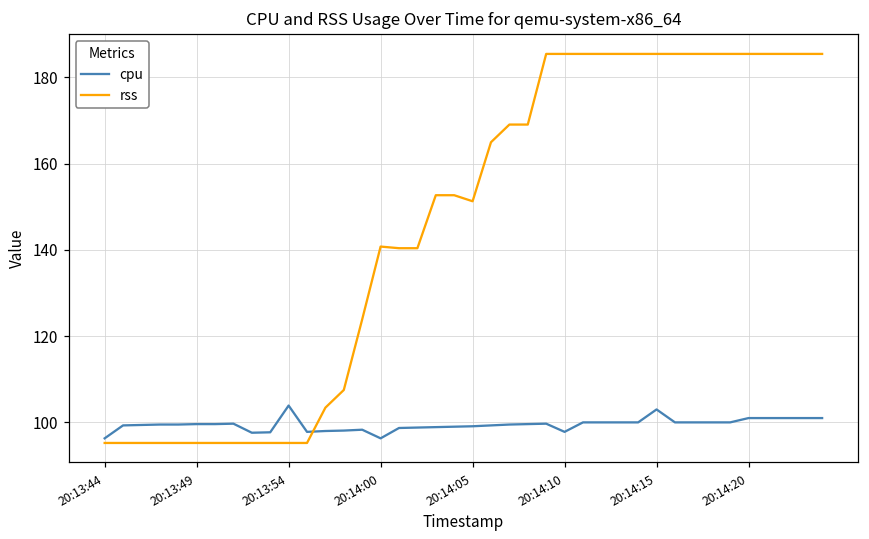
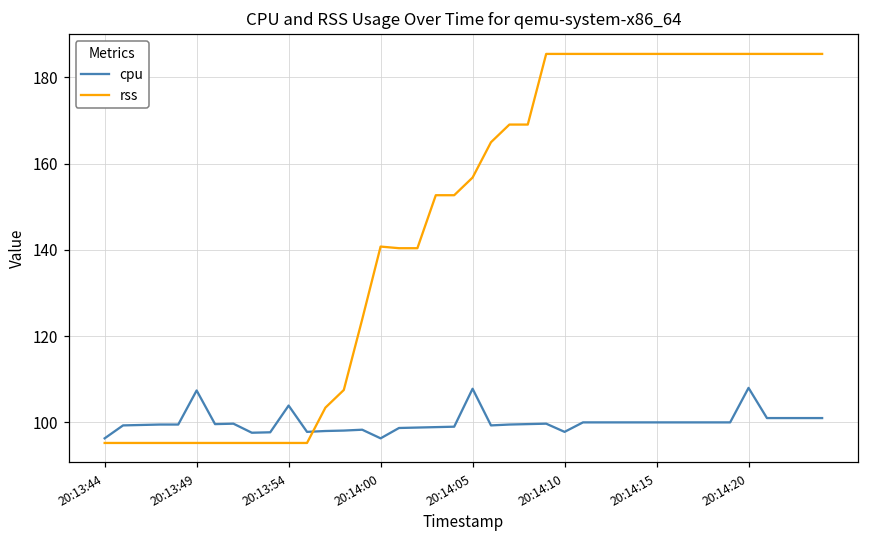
  {
    "cpu": {
      "20:13:44": 96,
-     "20:13:49": 100,
+     "20:13:49": 107,
      "20:13:54": 104,
      "20:14:00": 96,
-     "20:14:05": 99,
+     "20:14:05": 108,
      "20:14:10": 98,
-     "20:14:15": 103,
-     "20:14:20": 101
+     "20:14:15": 100,
+     "20:14:20": 108
    },
    "rss": {
      "20:13:44": 95,
      "20:13:49": 95,
      "20:13:54": 95,
      "20:14:00": 141,
-     "20:14:05": 151,
+     "20:14:05": 157,
      "20:14:10": 185,
      "20:14:15": 185,
      "20:14:20": 185
    }
  }
